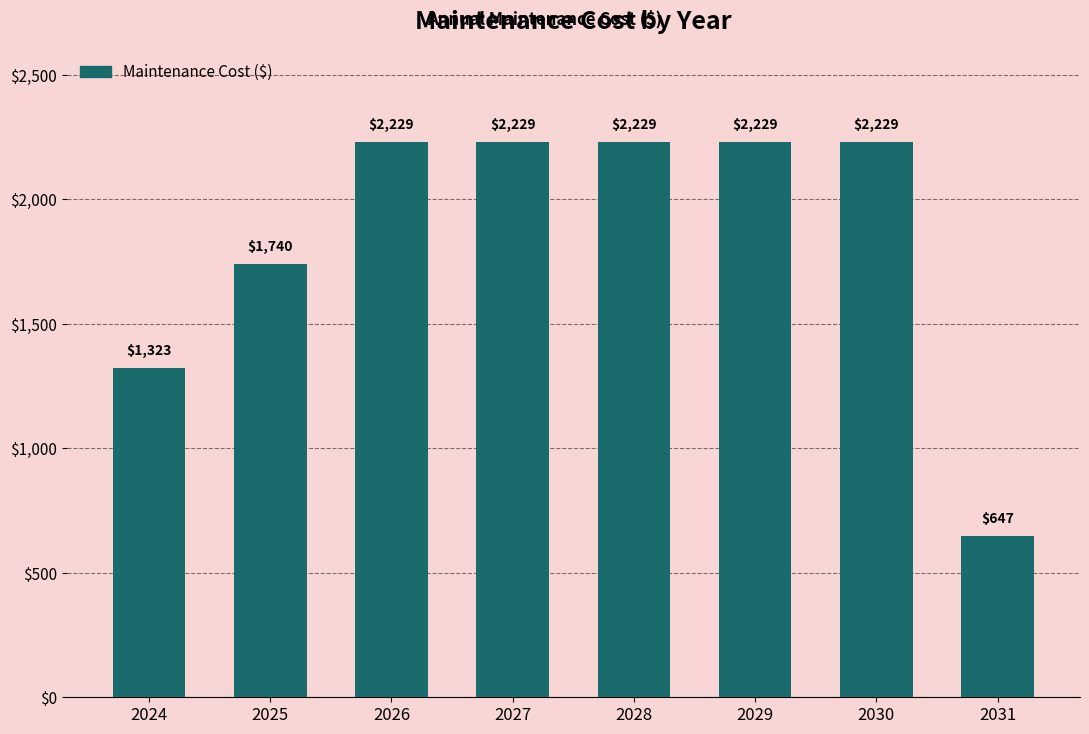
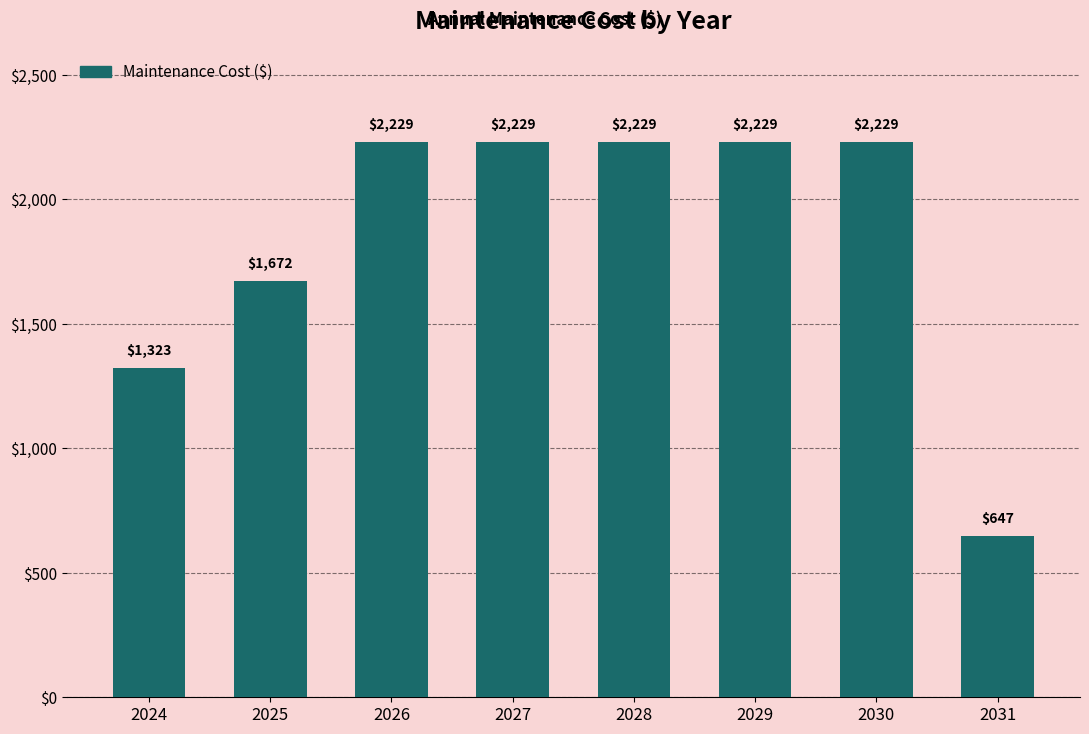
  {
    "2024": "$1,323",
-   "2025": "$1,740",
+   "2025": "$1,672",
    "2026": "$2,229",
    "2027": "$2,229",
    "2028": "$2,229",
    "2029": "$2,229",
    "2030": "$2,229",
    "2031": "$647"
  }
